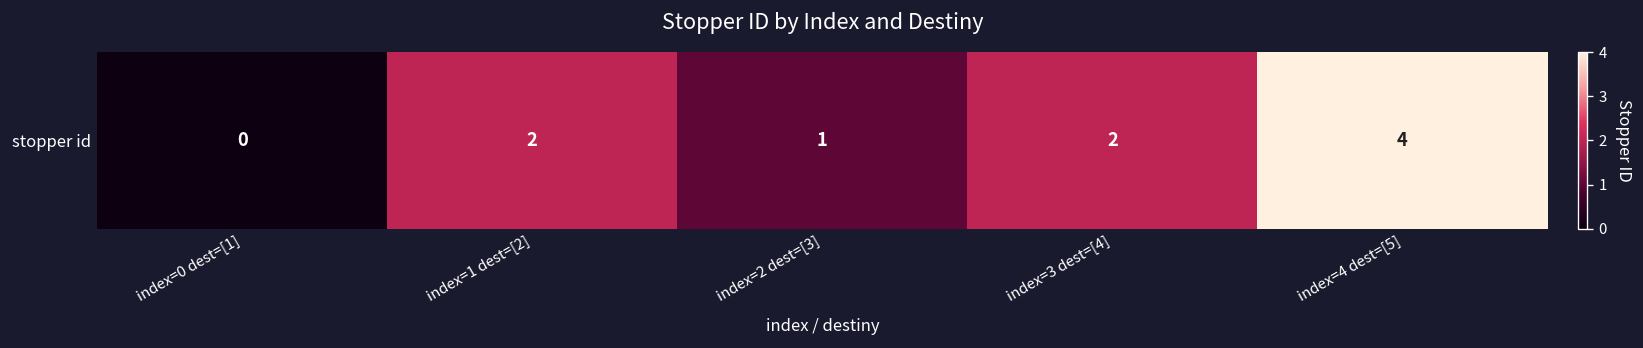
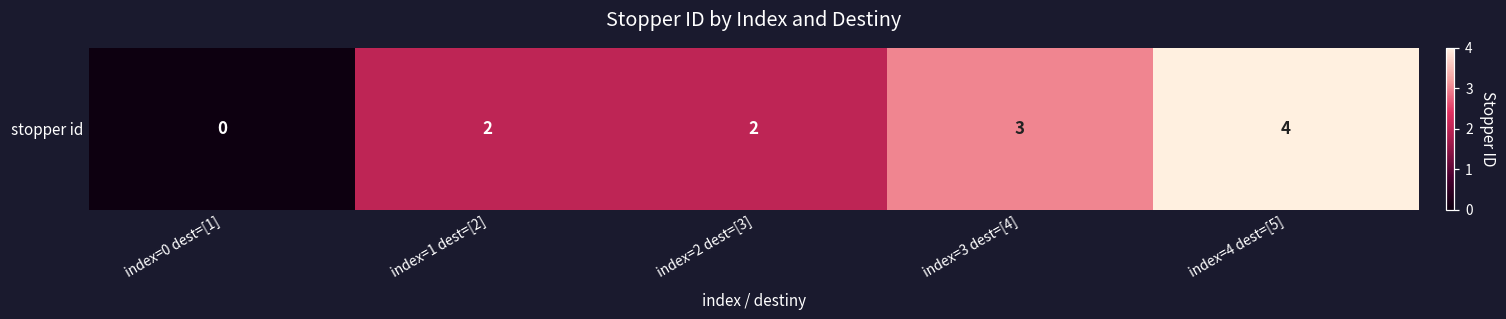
  {
    "stopper id": {
      "index=0 dest=[1]": 0,
      "index=1 dest=[2]": 2,
-     "index=2 dest=[3]": 1,
-     "index=3 dest=[4]": 2,
+     "index=2 dest=[3]": 2,
+     "index=3 dest=[4]": 3,
      "index=4 dest=[5]": 4
    }
  }
